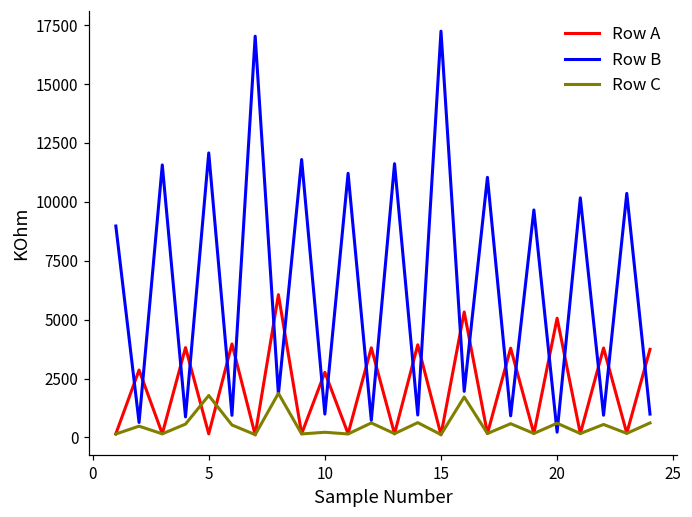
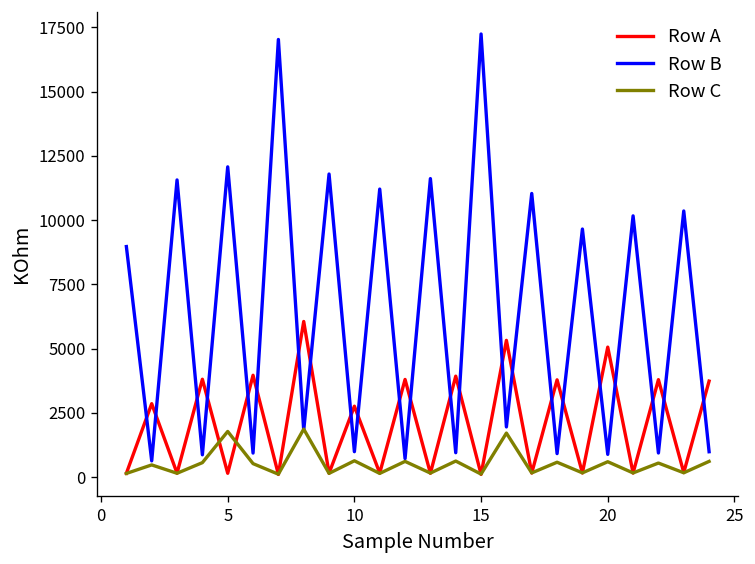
  {
    "Row A": {
      "5": 200,
      "10": 2800,
      "20": 5100
    },
    "Row B": {
      "5": 12100,
      "10": 1000,
      "15": 17200,
-     "20": 200
+     "20": 900
    },
    "Row C": {
      "5": 1800,
-     "10": 200,
+     "10": 600,
      "20": 600
    }
  }
